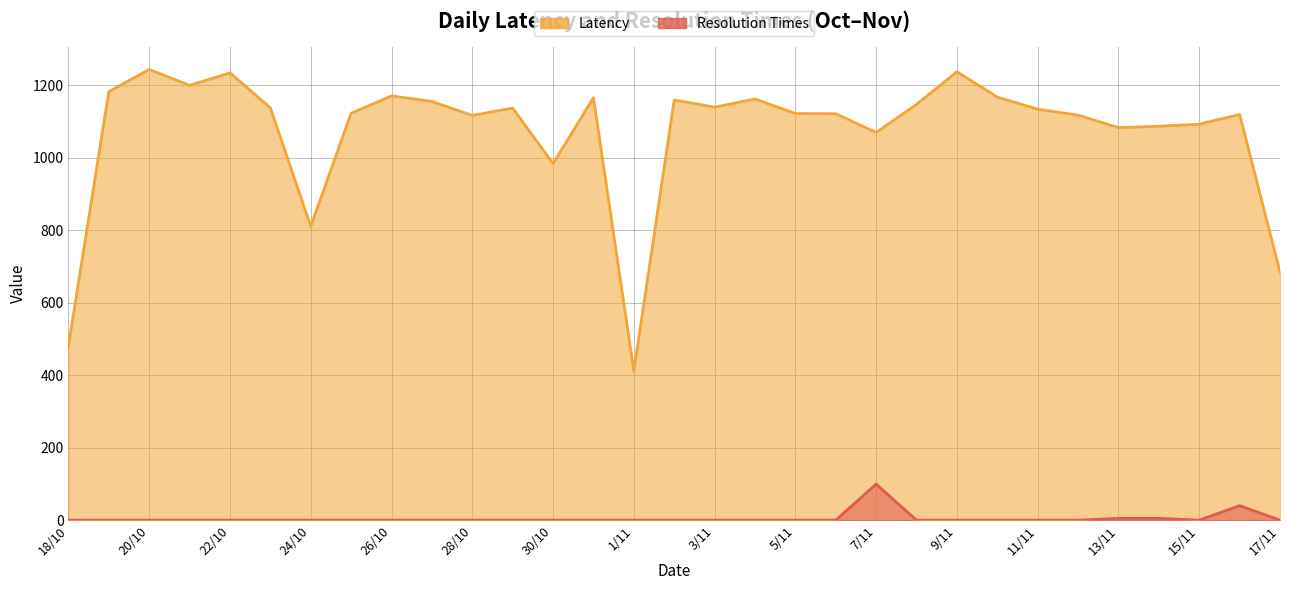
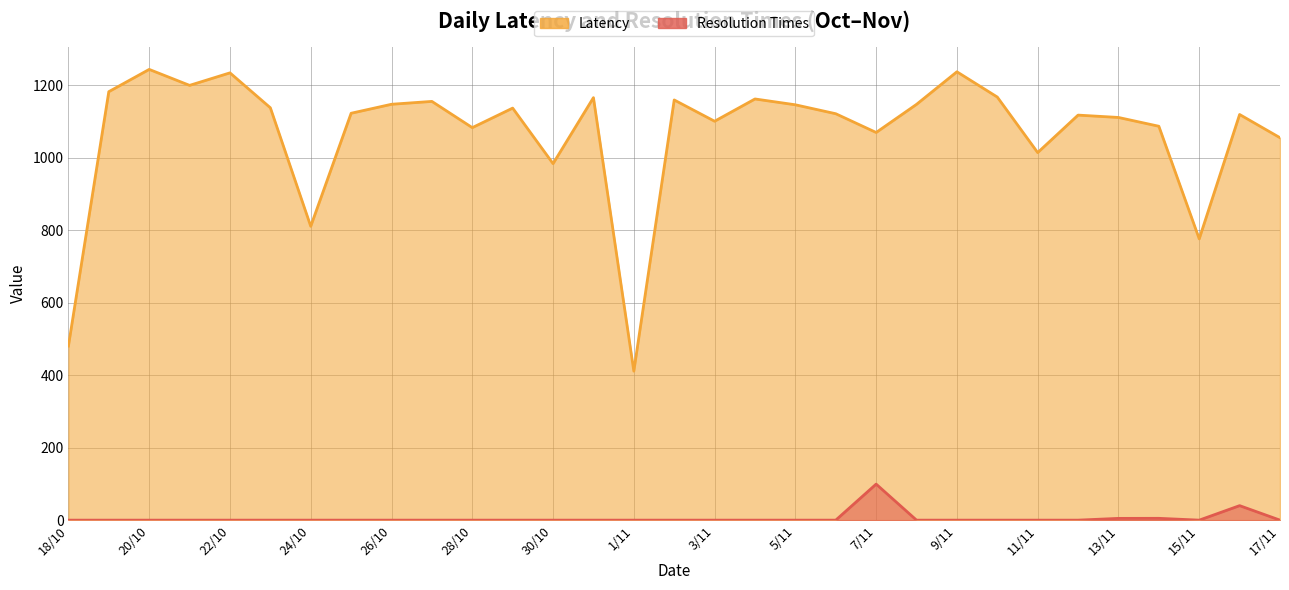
  {
    "Latency": {
      "18/10": 480,
      "20/10": 1240,
      "22/10": 1230,
      "24/10": 810,
-     "26/10": 1170,
-     "28/10": 1120,
+     "26/10": 1150,
+     "28/10": 1080,
      "30/10": 980,
      "1/11": 410,
-     "3/11": 1140,
-     "5/11": 1120,
+     "3/11": 1100,
+     "5/11": 1150,
      "7/11": 1070,
      "9/11": 1240,
-     "11/11": 1130,
-     "13/11": 1080,
-     "15/11": 1090,
-     "17/11": 680
+     "11/11": 1010,
+     "13/11": 1110,
+     "15/11": 780,
+     "17/11": 1060
    },
    "Resolution Times": {
      "18/10": 0,
      "20/10": 0,
      "22/10": 0,
      "24/10": 0,
      "26/10": 0,
      "28/10": 0,
      "30/10": 0,
      "1/11": 0,
      "3/11": 0,
      "5/11": 0,
      "7/11": 100,
      "9/11": 0,
      "11/11": 0,
      "13/11": 0,
      "15/11": 0,
      "17/11": 0
    }
  }
